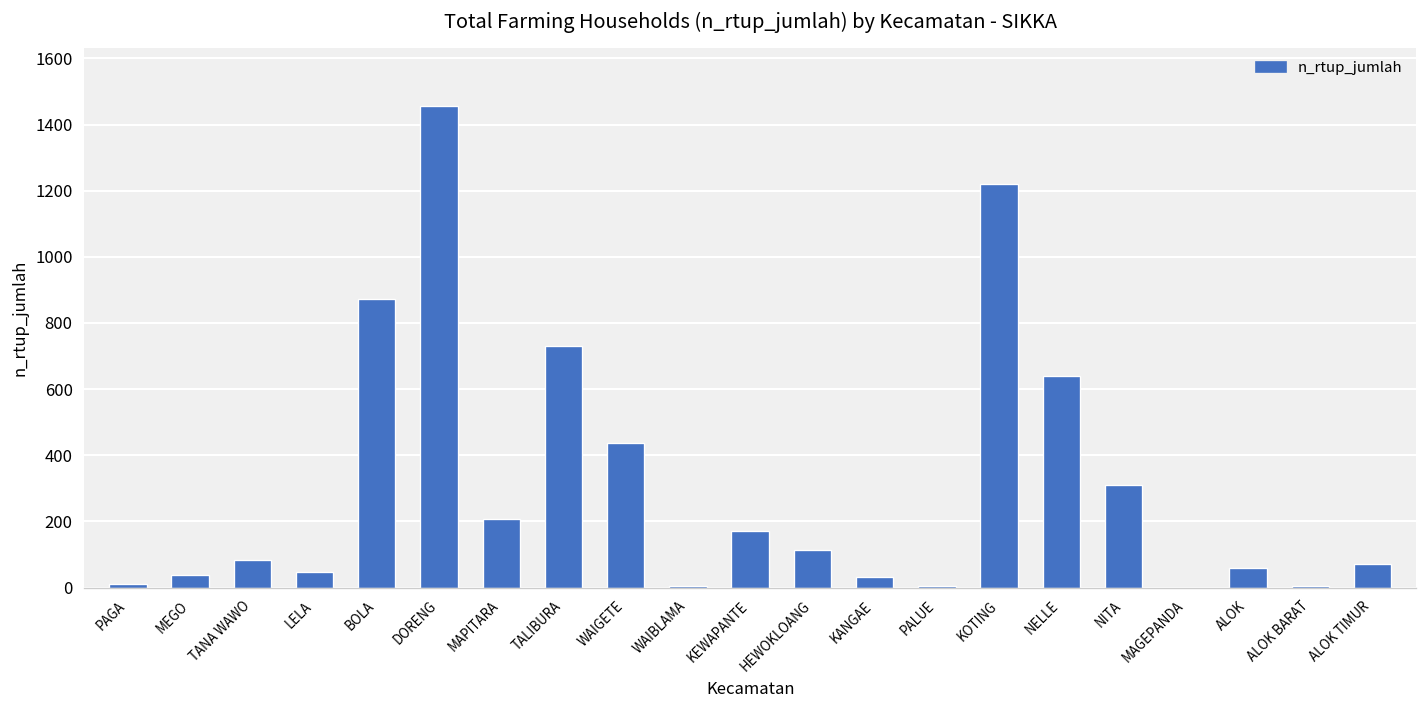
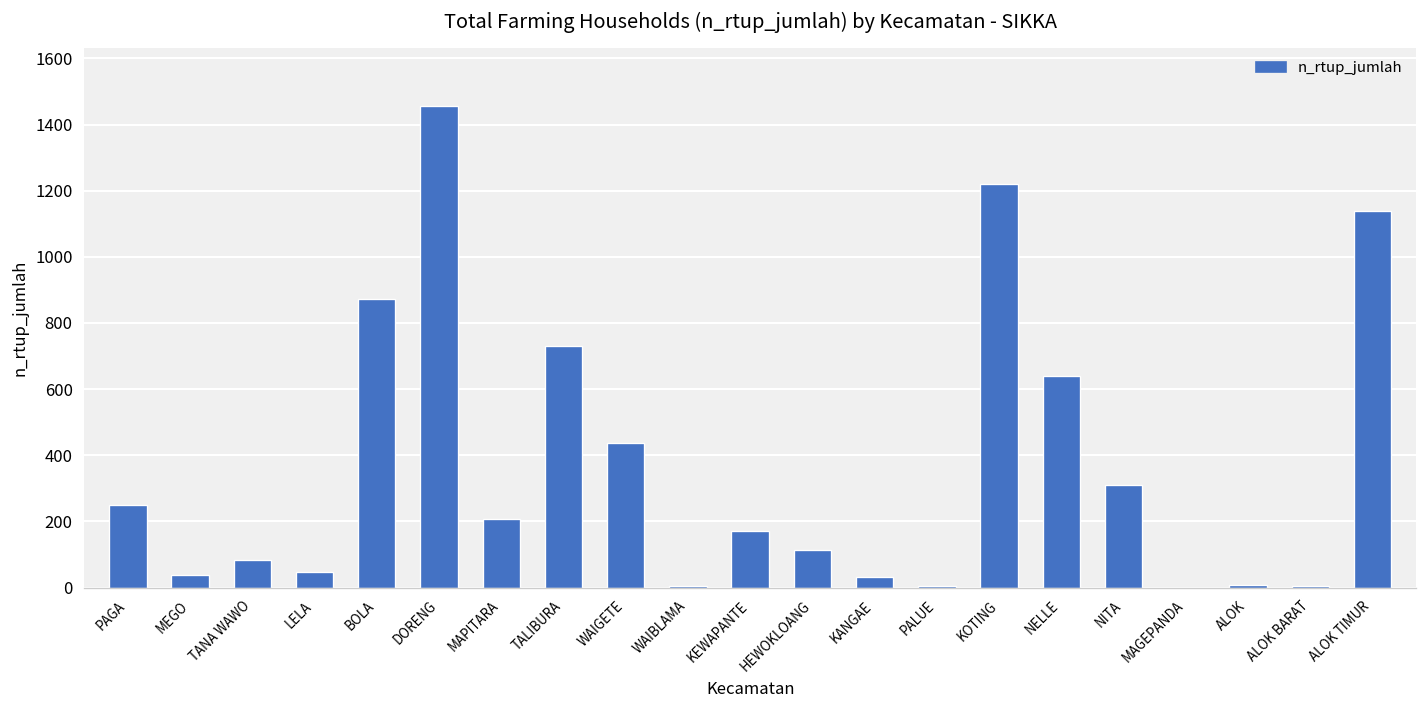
  {
-   "PAGA": 10,
+   "PAGA": 250,
    "MEGO": 40,
    "TANA WAWO": 80,
    "LELA": 50,
    "BOLA": 870,
    "DORENG": 1460,
    "MAPITARA": 210,
    "TALIBURA": 730,
    "WAIGETE": 440,
    "KEWAPANTE": 170,
    "HEWOKLOANG": 120,
    "KANGAE": 30,
    "KOTING": 1220,
    "NELLE": 640,
    "NITA": 310,
    "MAGEPANDA": 0,
-   "ALOK": 60,
-   "ALOK TIMUR": 70
+   "ALOK": 10,
+   "ALOK TIMUR": 1140
  }
